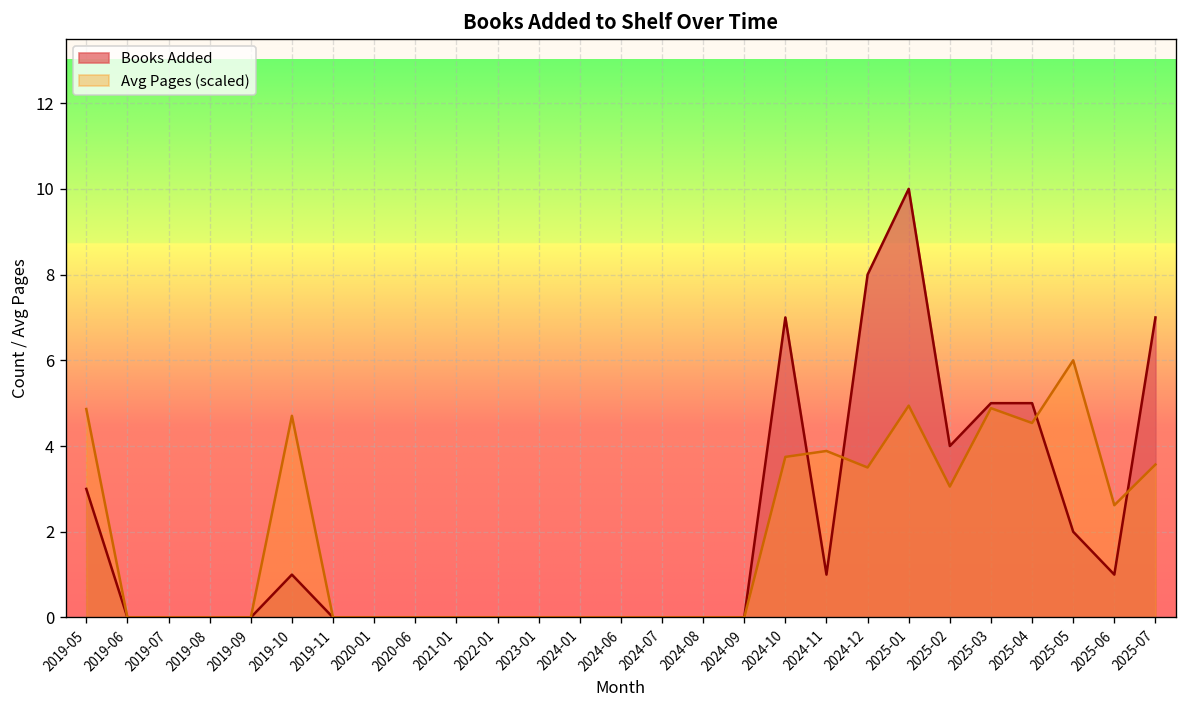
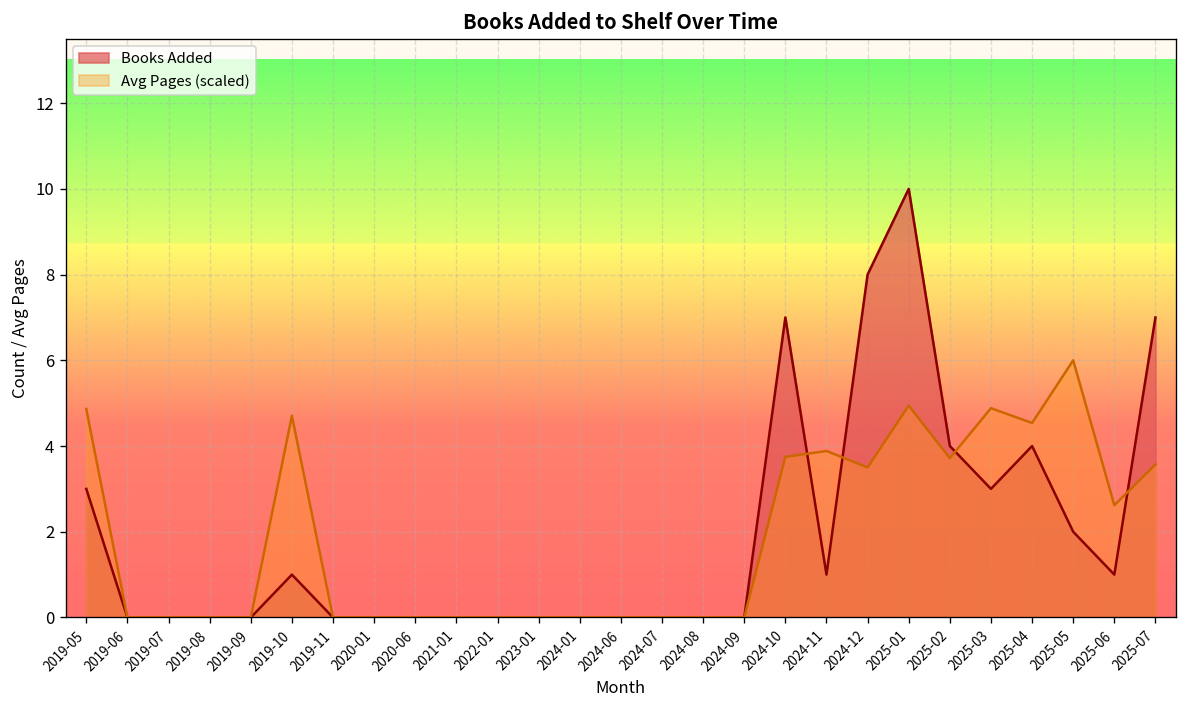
  {
    "Books Added": {
      "2019-05": 3,
      "2019-10": 1,
      "2024-10": 7,
      "2024-11": 1,
      "2024-12": 8,
      "2025-01": 10,
      "2025-02": 4,
-     "2025-03": 5,
-     "2025-04": 5,
+     "2025-03": 3,
+     "2025-04": 4,
      "2025-05": 2,
      "2025-06": 1,
      "2025-07": 7
    },
    "Avg Pages (scaled)": {
      "2019-05": 4.9,
      "2019-10": 4.7,
      "2024-10": 3.7,
      "2024-11": 3.9,
      "2024-12": 3.5,
      "2025-01": 4.9,
-     "2025-02": 3.1,
+     "2025-02": 3.7,
      "2025-03": 4.9,
      "2025-04": 4.5,
      "2025-05": 6.0,
      "2025-06": 2.6,
      "2025-07": 3.6
    }
  }
